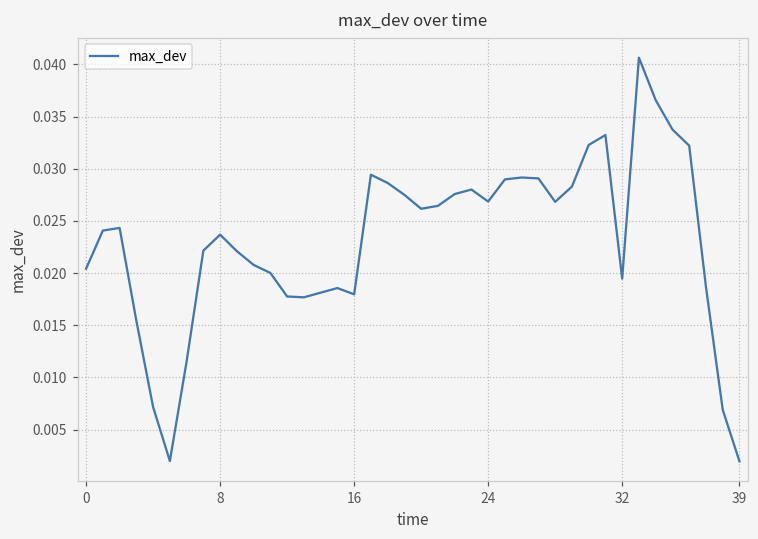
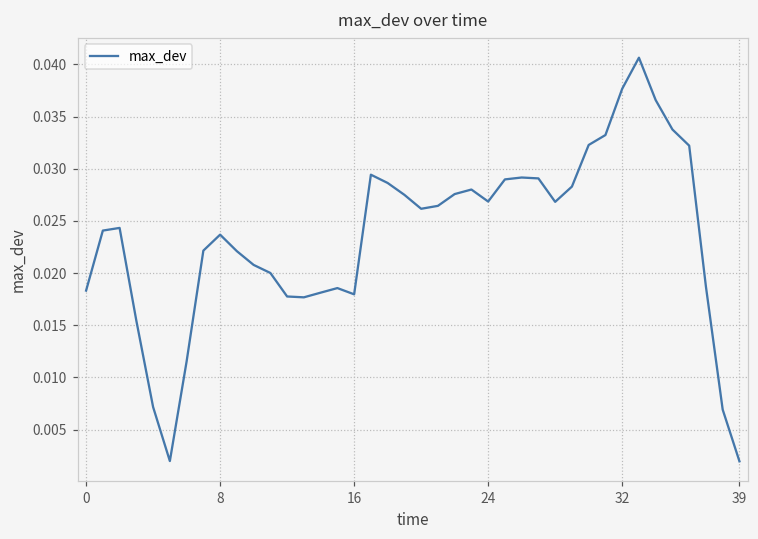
  {
-   "0": 0.020,
+   "0": 0.018,
    "8": 0.024,
    "16": 0.018,
    "24": 0.027,
-   "32": 0.019,
+   "32": 0.038,
    "39": 0.002
  }
